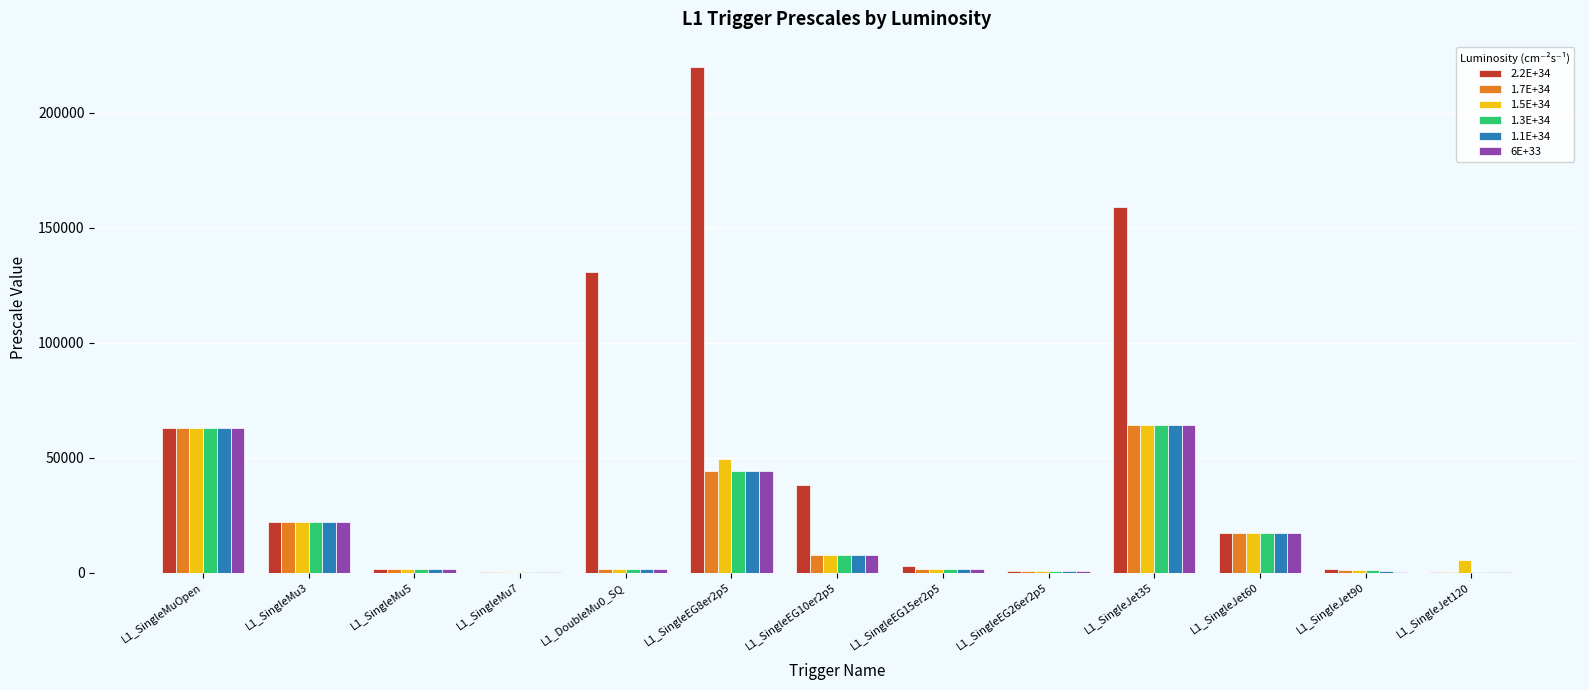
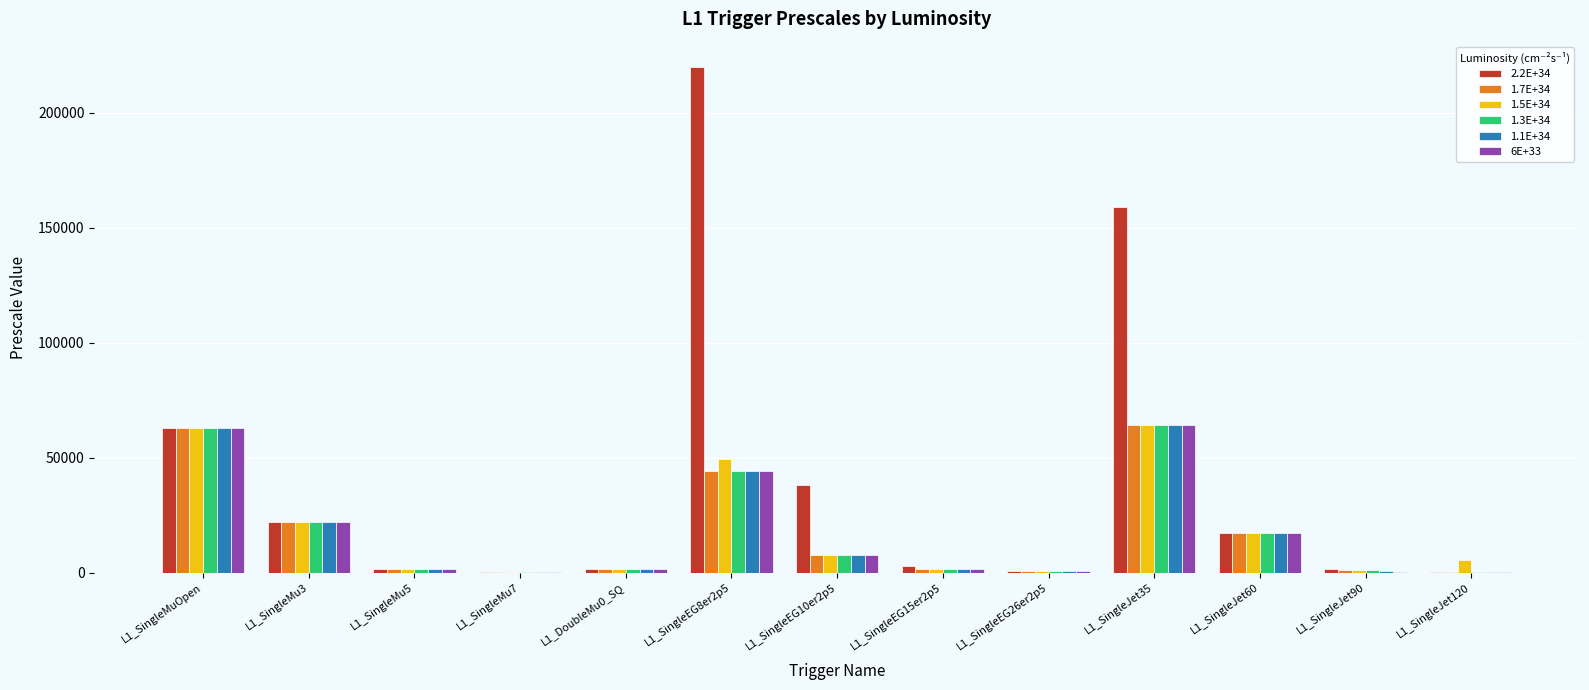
  {
    "2.2E+34": {
      "L1_SingleMuOpen": 63000,
      "L1_SingleMu3": 22000,
      "L1_SingleMu5": 2000,
-     "L1_DoubleMu0_SQ": 131000,
+     "L1_DoubleMu0_SQ": 2000,
      "L1_SingleEG8er2p5": 220000,
      "L1_SingleEG10er2p5": 38000,
      "L1_SingleEG15er2p5": 3000,
      "L1_SingleJet35": 159000,
      "L1_SingleJet60": 17000,
      "L1_SingleJet90": 2000
    },
    "1.7E+34": {
      "L1_SingleMuOpen": 63000,
      "L1_SingleMu3": 22000,
      "L1_SingleMu5": 2000,
      "L1_DoubleMu0_SQ": 2000,
      "L1_SingleEG8er2p5": 44000,
      "L1_SingleEG10er2p5": 8000,
      "L1_SingleEG15er2p5": 1000,
      "L1_SingleJet35": 64000,
      "L1_SingleJet60": 17000,
      "L1_SingleJet90": 1000
    },
    "1.5E+34": {
      "L1_SingleMuOpen": 63000,
      "L1_SingleMu3": 22000,
      "L1_SingleMu5": 2000,
      "L1_DoubleMu0_SQ": 2000,
      "L1_SingleEG8er2p5": 49000,
      "L1_SingleEG10er2p5": 8000,
      "L1_SingleEG15er2p5": 1000,
      "L1_SingleJet35": 64000,
      "L1_SingleJet60": 17000,
      "L1_SingleJet120": 5000
    },
    "1.3E+34": {
      "L1_SingleMuOpen": 63000,
      "L1_SingleMu3": 22000,
      "L1_SingleMu5": 2000,
      "L1_DoubleMu0_SQ": 2000,
      "L1_SingleEG8er2p5": 44000,
      "L1_SingleEG10er2p5": 8000,
      "L1_SingleEG15er2p5": 1000,
      "L1_SingleJet35": 64000,
      "L1_SingleJet60": 17000
    },
    "1.1E+34": {
      "L1_SingleMuOpen": 63000,
      "L1_SingleMu3": 22000,
      "L1_SingleMu5": 2000,
      "L1_DoubleMu0_SQ": 2000,
      "L1_SingleEG8er2p5": 44000,
      "L1_SingleEG10er2p5": 8000,
      "L1_SingleEG15er2p5": 1000,
      "L1_SingleJet35": 64000,
      "L1_SingleJet60": 17000
    },
    "6E+33": {
      "L1_SingleMuOpen": 63000,
      "L1_SingleMu3": 22000,
      "L1_SingleMu5": 2000,
      "L1_DoubleMu0_SQ": 2000,
      "L1_SingleEG8er2p5": 44000,
      "L1_SingleEG10er2p5": 8000,
      "L1_SingleEG15er2p5": 1000,
      "L1_SingleJet35": 64000,
      "L1_SingleJet60": 17000
    }
  }
